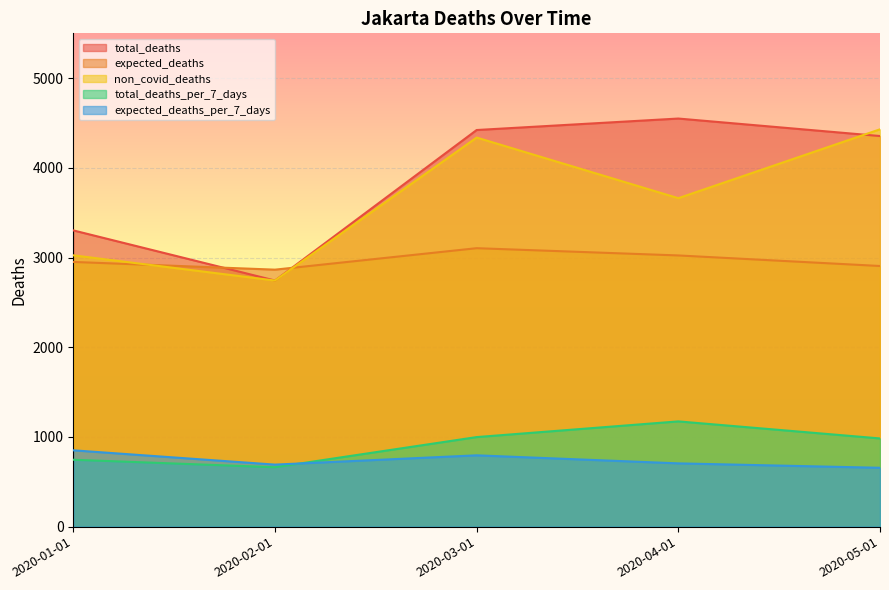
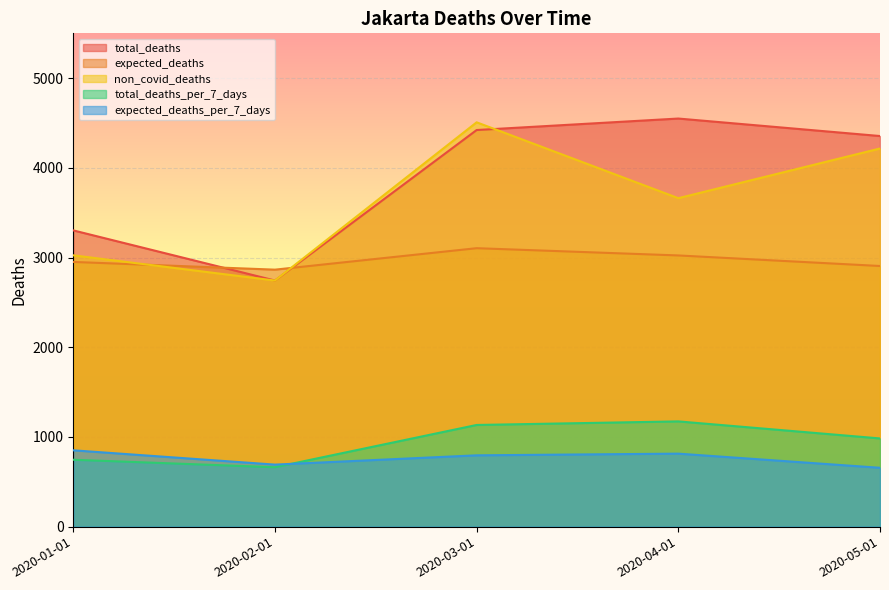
  {
    "non_covid_deaths": {
      "2020-01-01": 3000,
-     "2020-03-01": 4300,
+     "2020-03-01": 4500,
      "2020-04-01": 3700,
-     "2020-05-01": 4400
+     "2020-05-01": 4200
    },
    "total_deaths_per_7_days": {
      "2020-01-01": 700,
      "2020-02-01": 700,
-     "2020-03-01": 1000,
+     "2020-03-01": 1100,
      "2020-04-01": 1200,
      "2020-05-01": 1000
    },
    "expected_deaths_per_7_days": {
      "2020-01-01": 900,
      "2020-02-01": 700,
      "2020-03-01": 800,
-     "2020-04-01": 700,
+     "2020-04-01": 800,
      "2020-05-01": 700
    }
  }
